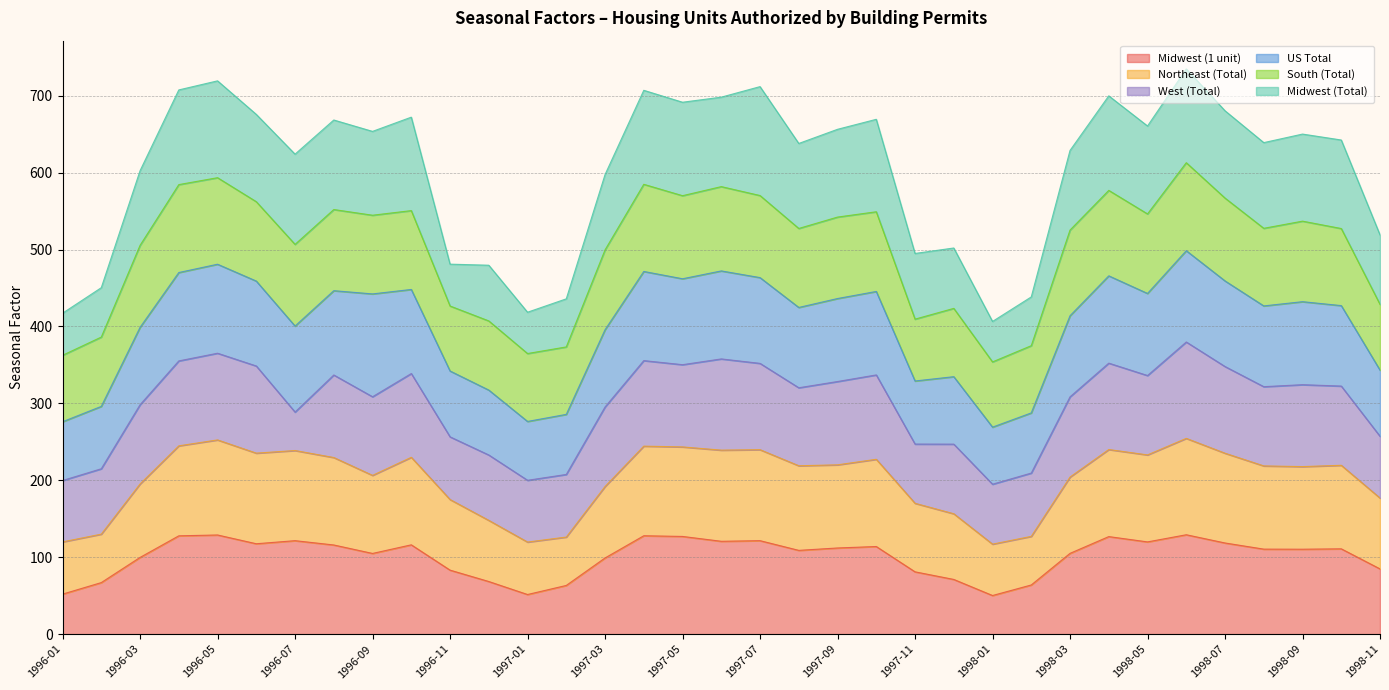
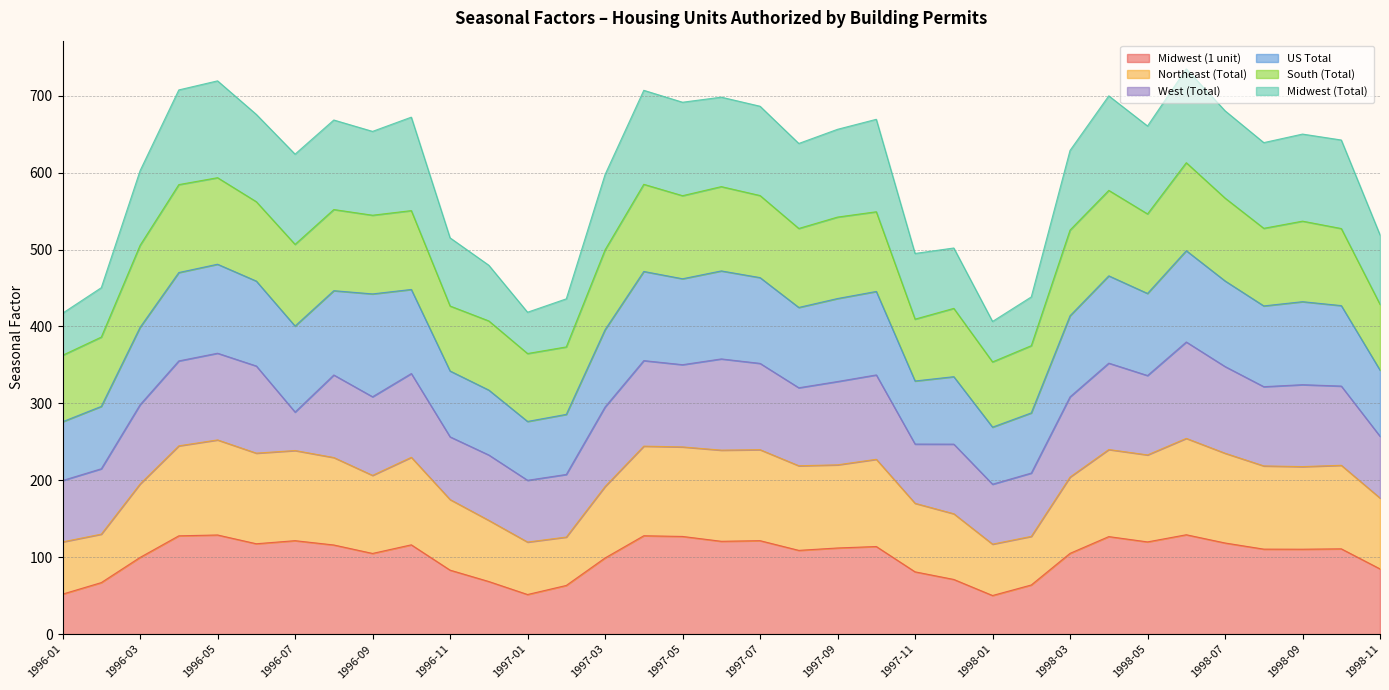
  {
    "Midwest (1 unit)": {
      "1996-01": 50,
      "1996-03": 100,
      "1996-05": 130,
      "1996-07": 120,
      "1996-09": 100,
      "1996-11": 80,
      "1997-01": 50,
      "1997-03": 100,
      "1997-05": 130,
      "1997-07": 120,
      "1997-09": 110,
      "1997-11": 80,
      "1998-01": 50,
      "1998-03": 110,
      "1998-05": 120,
      "1998-07": 120,
      "1998-09": 110,
      "1998-11": 80
    },
    "Northeast (Total)": {
      "1996-01": 70,
      "1996-03": 100,
      "1996-05": 120,
      "1996-07": 120,
      "1996-09": 100,
      "1996-11": 90,
      "1997-01": 70,
      "1997-03": 90,
      "1997-05": 120,
      "1997-07": 120,
      "1997-09": 110,
      "1997-11": 90,
      "1998-01": 70,
      "1998-03": 100,
      "1998-05": 110,
      "1998-07": 120,
      "1998-09": 110,
      "1998-11": 90
    },
    "West (Total)": {
      "1996-01": 80,
      "1996-03": 100,
      "1996-05": 110,
      "1996-07": 50,
      "1996-09": 100,
      "1996-11": 80,
      "1997-01": 80,
      "1997-03": 100,
      "1997-05": 110,
      "1997-07": 110,
      "1997-09": 110,
      "1997-11": 80,
      "1998-01": 80,
      "1998-03": 100,
      "1998-05": 100,
      "1998-07": 110,
      "1998-09": 110,
      "1998-11": 80
    },
    "US Total": {
      "1996-01": 80,
      "1996-03": 100,
      "1996-05": 120,
      "1996-07": 110,
      "1996-09": 130,
      "1996-11": 90,
      "1997-01": 80,
      "1997-03": 100,
      "1997-05": 110,
      "1997-07": 110,
      "1997-09": 110,
      "1997-11": 80,
      "1998-01": 70,
      "1998-03": 110,
      "1998-05": 110,
      "1998-07": 110,
      "1998-09": 110,
      "1998-11": 90
    },
    "South (Total)": {
      "1996-01": 90,
      "1996-03": 110,
      "1996-05": 110,
      "1996-07": 110,
      "1996-09": 100,
      "1996-11": 80,
      "1997-01": 90,
      "1997-03": 100,
      "1997-05": 110,
      "1997-07": 110,
      "1997-09": 110,
      "1997-11": 80,
      "1998-01": 80,
      "1998-03": 110,
      "1998-05": 100,
      "1998-07": 110,
      "1998-09": 100,
      "1998-11": 90
    },
    "Midwest (Total)": {
      "1996-01": 50,
      "1996-03": 100,
      "1996-05": 130,
      "1996-07": 120,
      "1996-09": 110,
-     "1996-11": 50,
+     "1996-11": 90,
      "1997-01": 50,
      "1997-03": 100,
      "1997-05": 120,
-     "1997-07": 140,
+     "1997-07": 120,
      "1997-09": 110,
      "1997-11": 90,
      "1998-01": 50,
      "1998-03": 100,
      "1998-05": 110,
      "1998-07": 110,
      "1998-09": 110,
      "1998-11": 90
    }
  }
